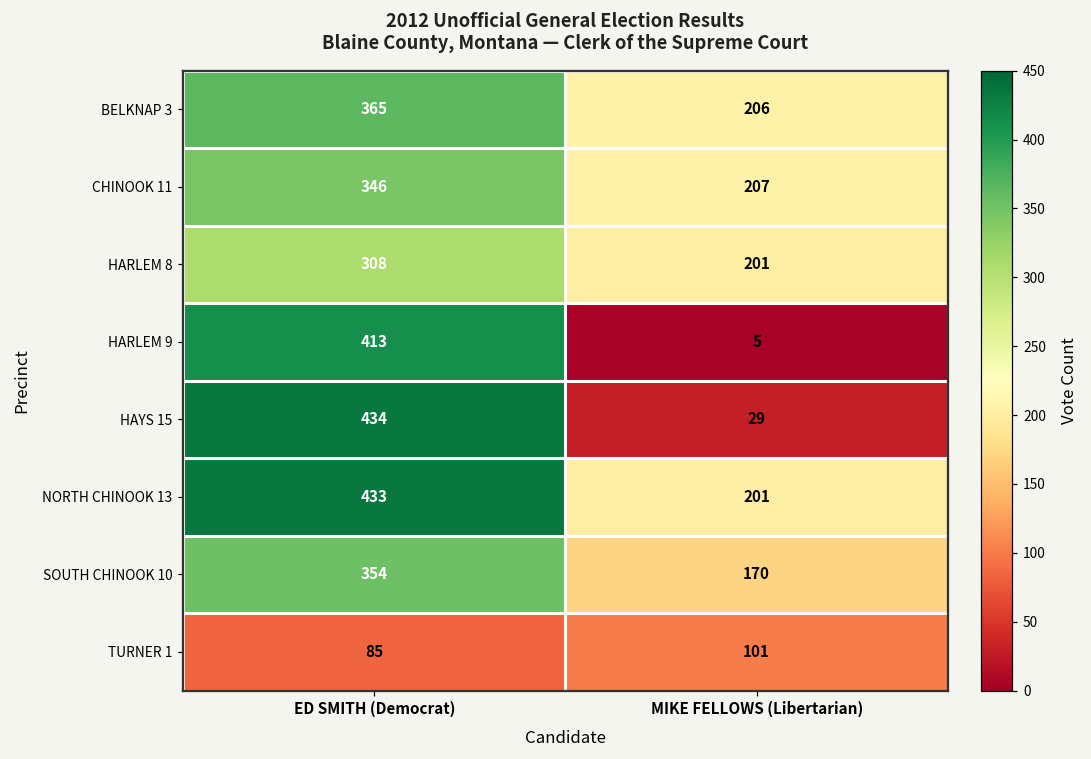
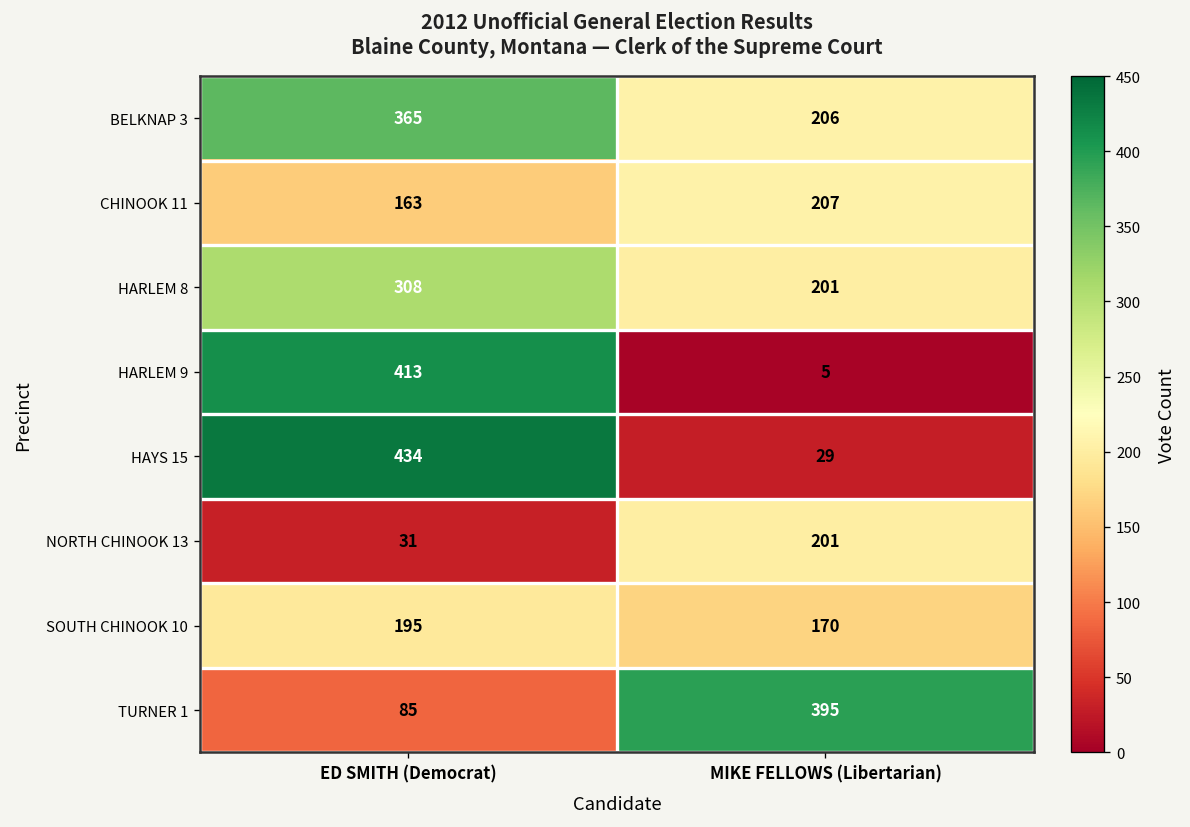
  {
    "BELKNAP 3": {
      "ED SMITH (Democrat)": 365,
      "MIKE FELLOWS (Libertarian)": 206
    },
    "CHINOOK 11": {
-     "ED SMITH (Democrat)": 346,
+     "ED SMITH (Democrat)": 163,
      "MIKE FELLOWS (Libertarian)": 207
    },
    "HARLEM 8": {
      "ED SMITH (Democrat)": 308,
      "MIKE FELLOWS (Libertarian)": 201
    },
    "HARLEM 9": {
      "ED SMITH (Democrat)": 413,
      "MIKE FELLOWS (Libertarian)": 5
    },
    "HAYS 15": {
      "ED SMITH (Democrat)": 434,
      "MIKE FELLOWS (Libertarian)": 29
    },
    "NORTH CHINOOK 13": {
-     "ED SMITH (Democrat)": 433,
+     "ED SMITH (Democrat)": 31,
      "MIKE FELLOWS (Libertarian)": 201
    },
    "SOUTH CHINOOK 10": {
-     "ED SMITH (Democrat)": 354,
+     "ED SMITH (Democrat)": 195,
      "MIKE FELLOWS (Libertarian)": 170
    },
    "TURNER 1": {
      "ED SMITH (Democrat)": 85,
-     "MIKE FELLOWS (Libertarian)": 101
+     "MIKE FELLOWS (Libertarian)": 395
    }
  }
